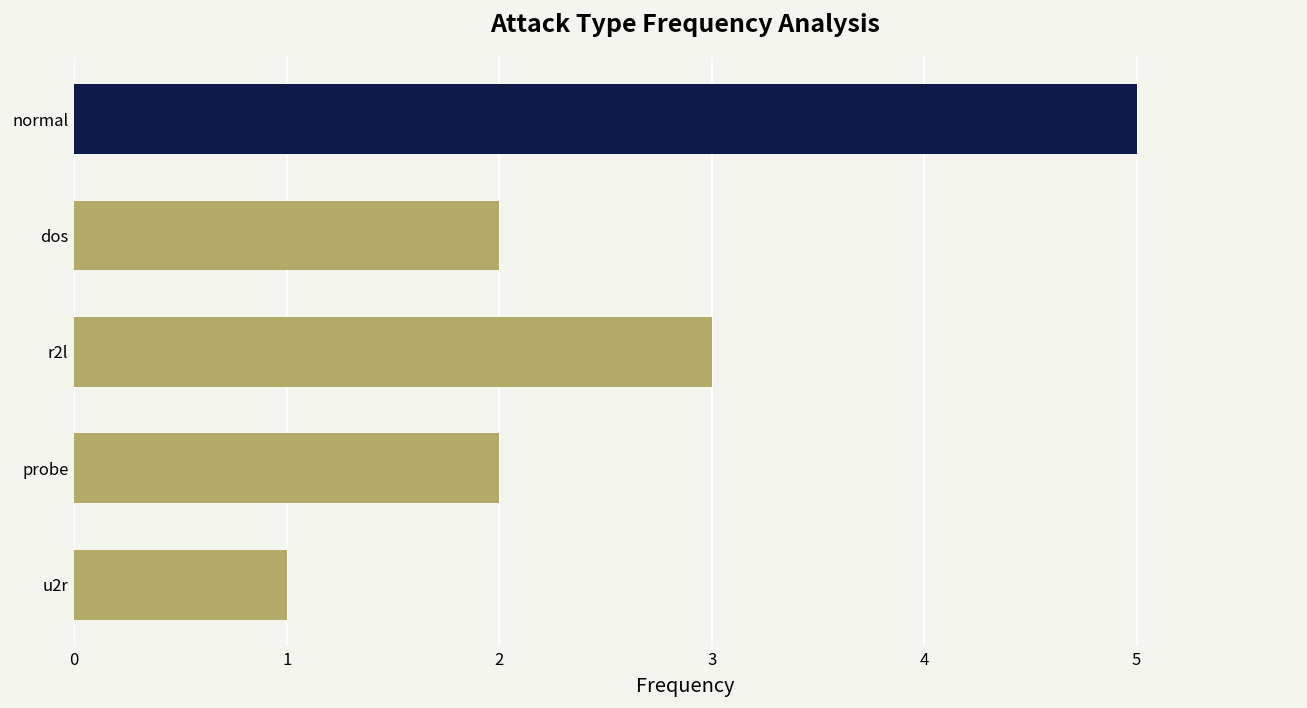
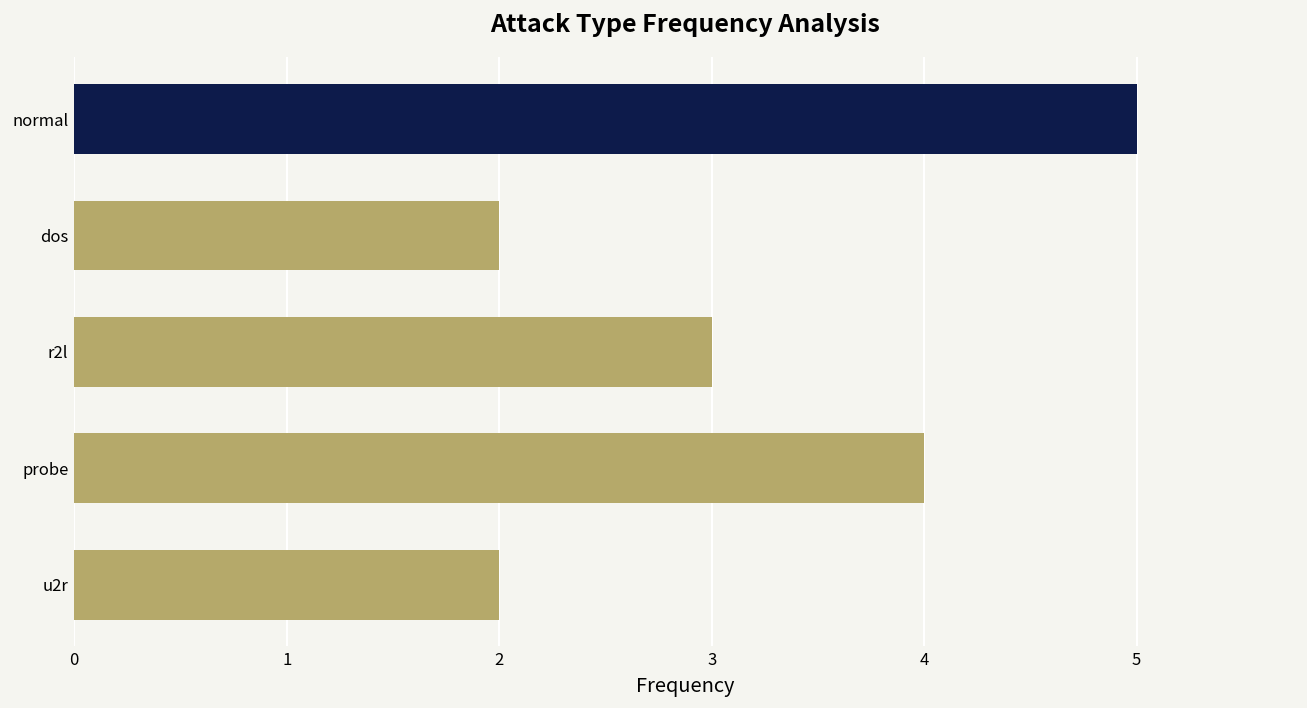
  {
    "normal": 5,
    "dos": 2,
    "r2l": 3,
-   "probe": 2,
-   "u2r": 1
+   "probe": 4,
+   "u2r": 2
  }
